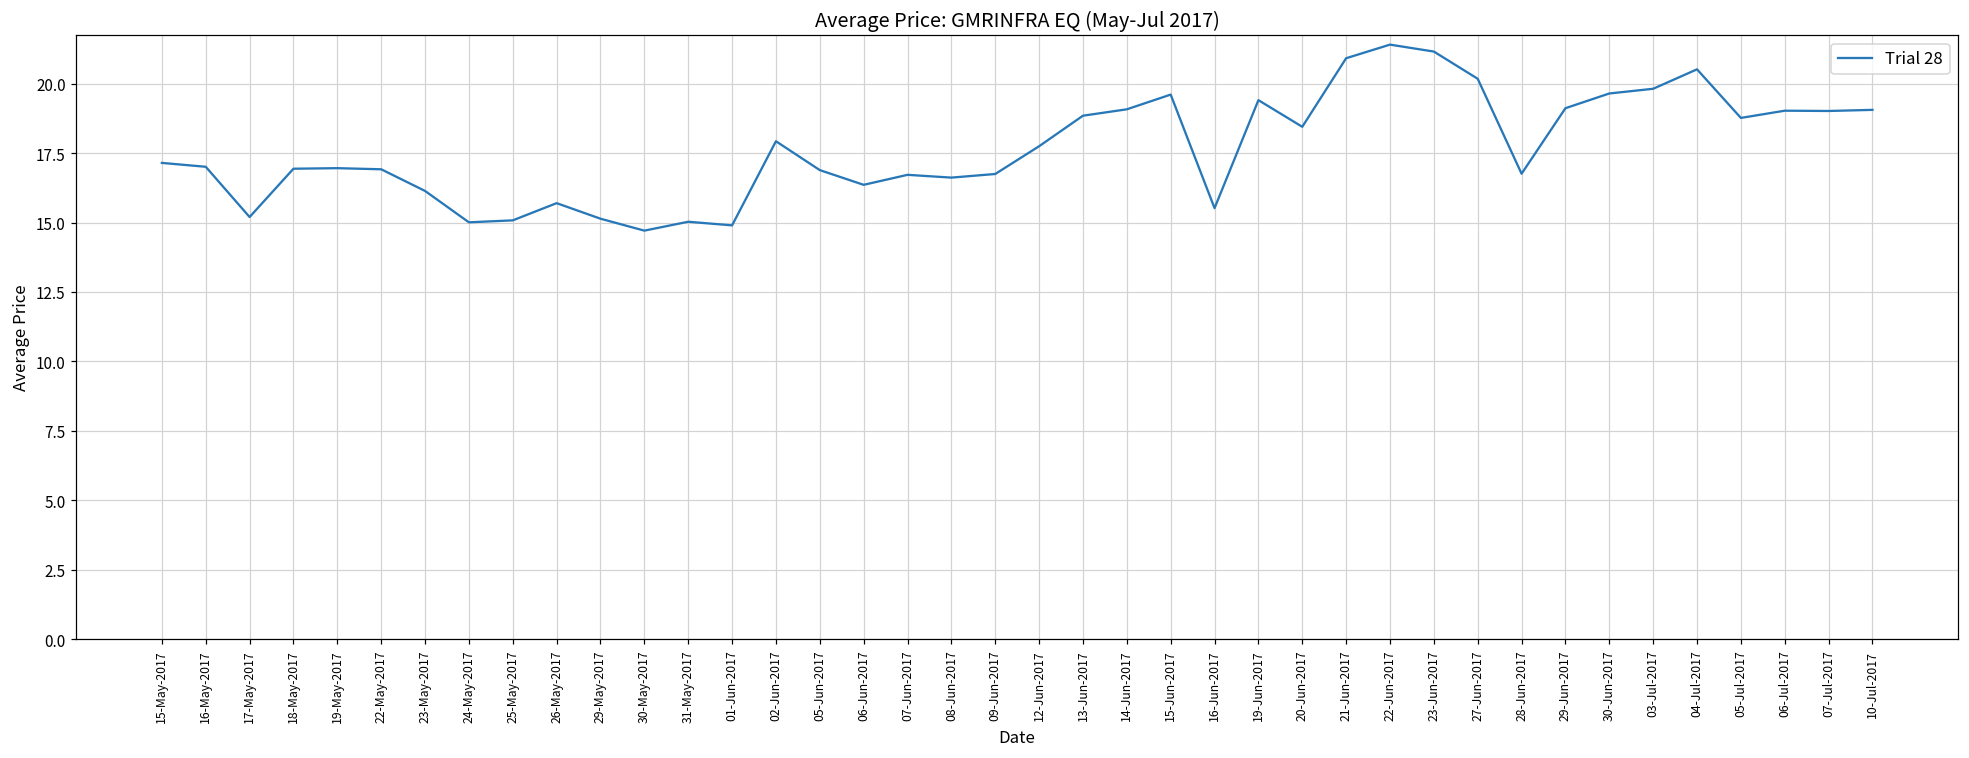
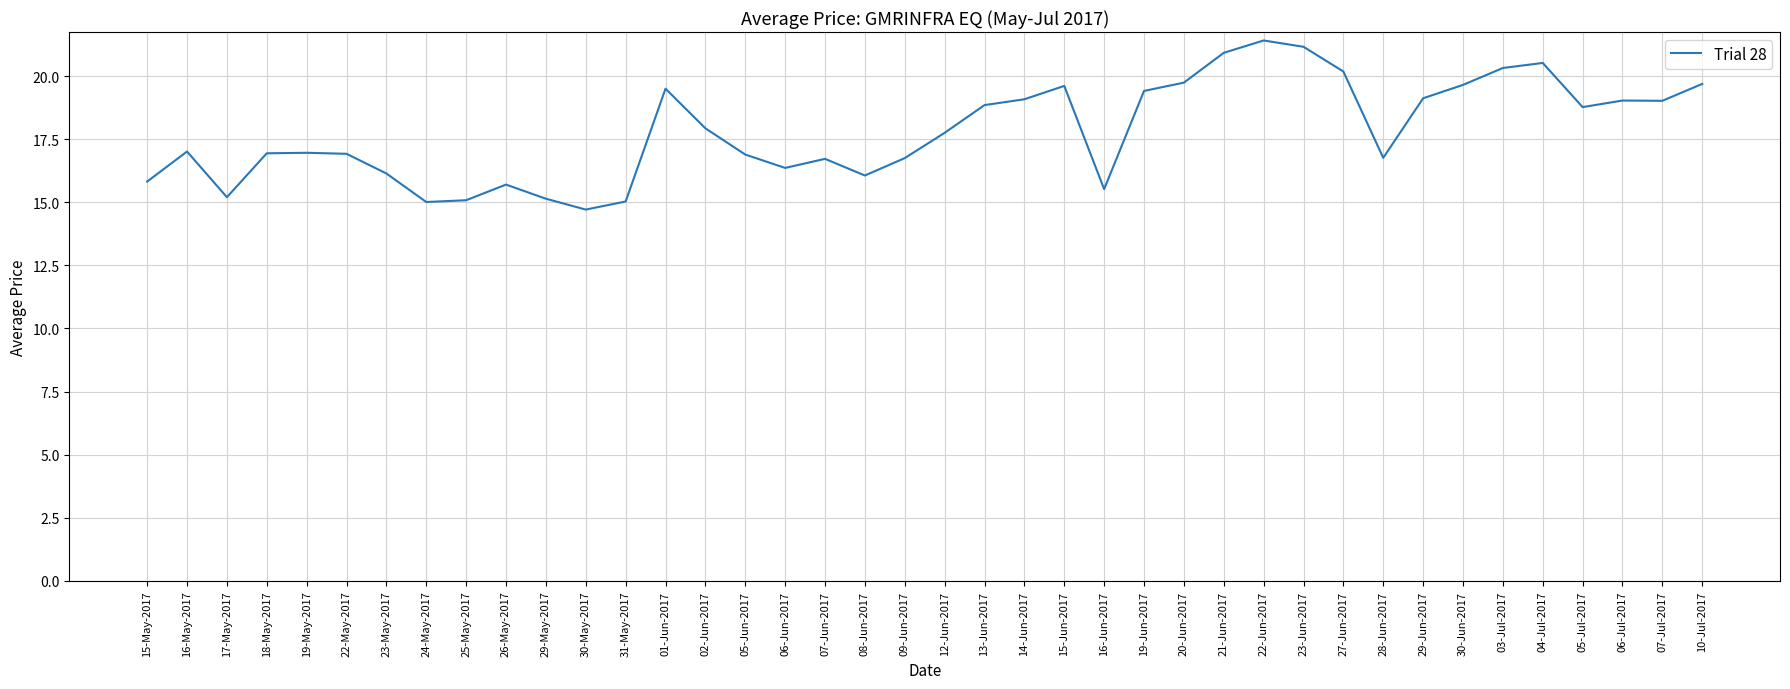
  {
-   "15-May-2017": 17.2,
+   "15-May-2017": 15.8,
    "16-May-2017": 17.0,
    "17-May-2017": 15.2,
    "18-May-2017": 16.9,
    "19-May-2017": 17.0,
    "22-May-2017": 16.9,
    "23-May-2017": 16.1,
    "24-May-2017": 15.0,
    "25-May-2017": 15.1,
    "26-May-2017": 15.7,
    "29-May-2017": 15.1,
    "30-May-2017": 14.7,
    "31-May-2017": 15.0,
-   "01-Jun-2017": 14.9,
+   "01-Jun-2017": 19.5,
    "02-Jun-2017": 17.9,
    "05-Jun-2017": 16.9,
    "06-Jun-2017": 16.4,
    "07-Jun-2017": 16.7,
-   "08-Jun-2017": 16.6,
+   "08-Jun-2017": 16.1,
    "09-Jun-2017": 16.8,
    "12-Jun-2017": 17.8,
    "13-Jun-2017": 18.9,
    "14-Jun-2017": 19.1,
    "15-Jun-2017": 19.6,
    "16-Jun-2017": 15.5,
    "19-Jun-2017": 19.4,
-   "20-Jun-2017": 18.5,
+   "20-Jun-2017": 19.7,
    "21-Jun-2017": 20.9,
    "22-Jun-2017": 21.4,
    "23-Jun-2017": 21.2,
    "27-Jun-2017": 20.2,
    "28-Jun-2017": 16.8,
    "29-Jun-2017": 19.1,
    "30-Jun-2017": 19.7,
-   "03-Jul-2017": 19.8,
+   "03-Jul-2017": 20.3,
    "04-Jul-2017": 20.5,
    "05-Jul-2017": 18.8,
    "06-Jul-2017": 19.0,
    "07-Jul-2017": 19.0,
-   "10-Jul-2017": 19.1
+   "10-Jul-2017": 19.7
  }
